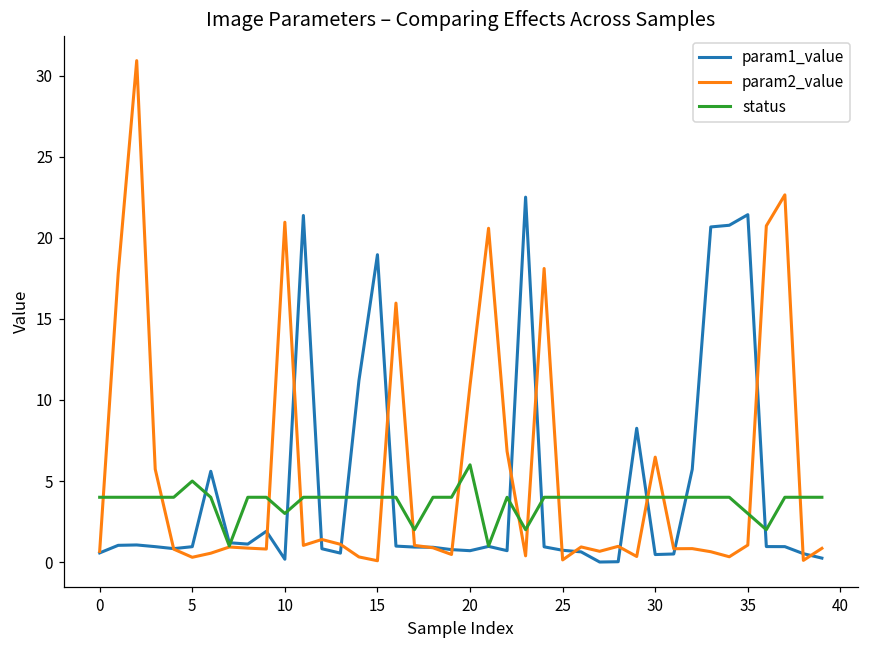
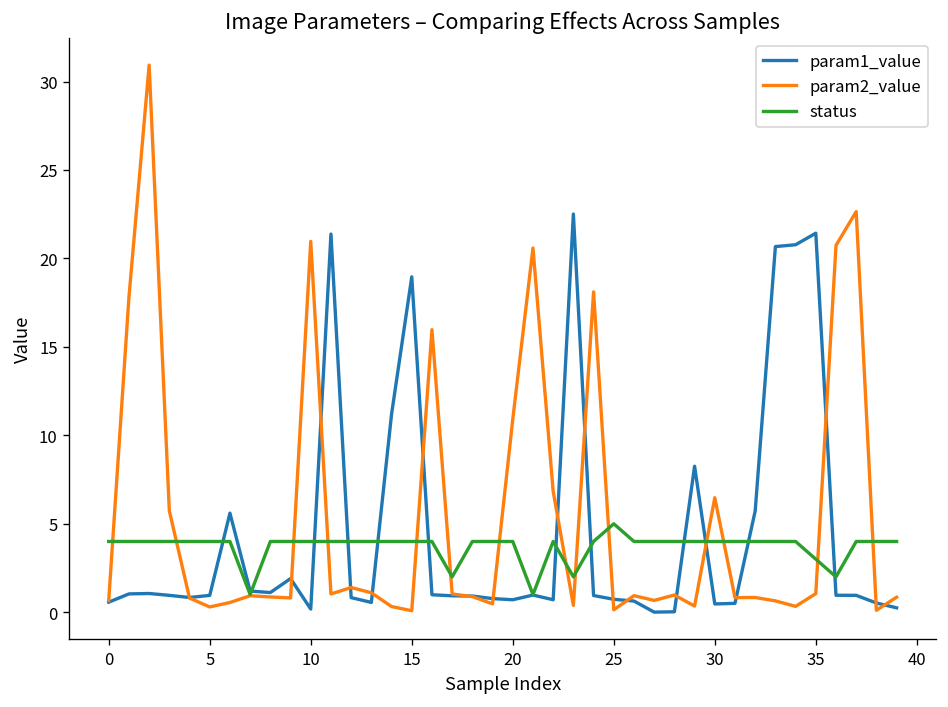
  {
    "param1_value": {
      "5": 1,
      "10": 0.2,
      "15": 19,
      "20": 0.7,
      "25": 0.7,
      "30": 0.5,
      "35": 21.4
    },
    "param2_value": {
      "5": 0.3,
      "10": 21,
      "15": 0,
      "20": 11,
      "25": 0,
      "30": 6.5,
      "35": 1
    },
    "status": {
      "0": 4,
-     "5": 5,
-     "10": 3,
+     "5": 4,
+     "10": 4,
      "15": 4,
-     "20": 6,
-     "25": 4,
+     "20": 4,
+     "25": 5,
      "30": 4,
      "35": 3
    }
  }
